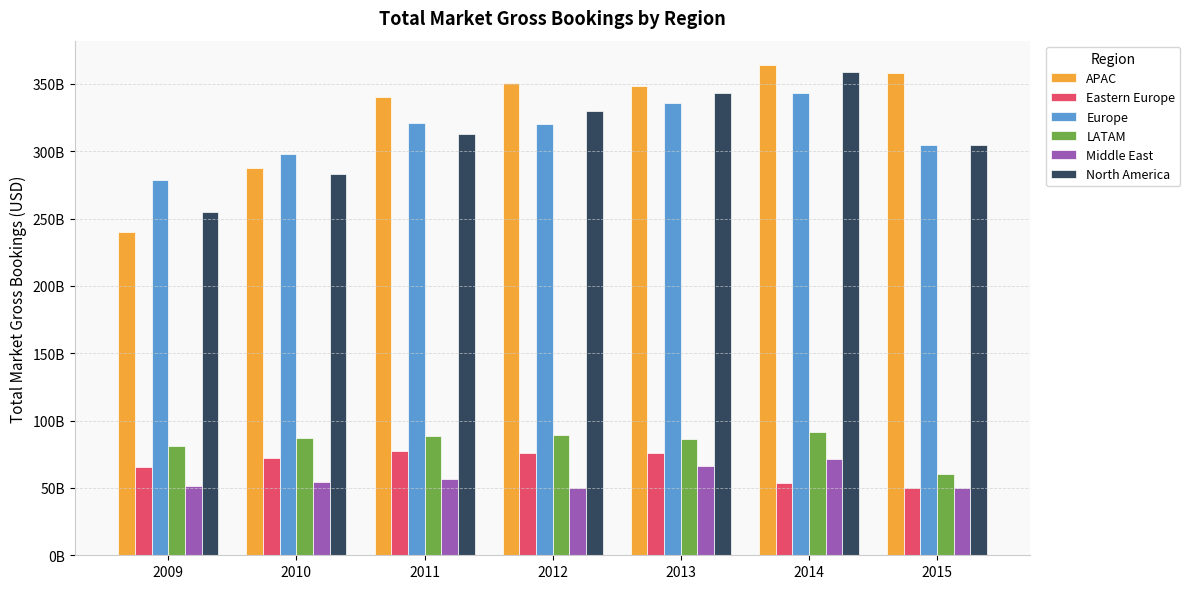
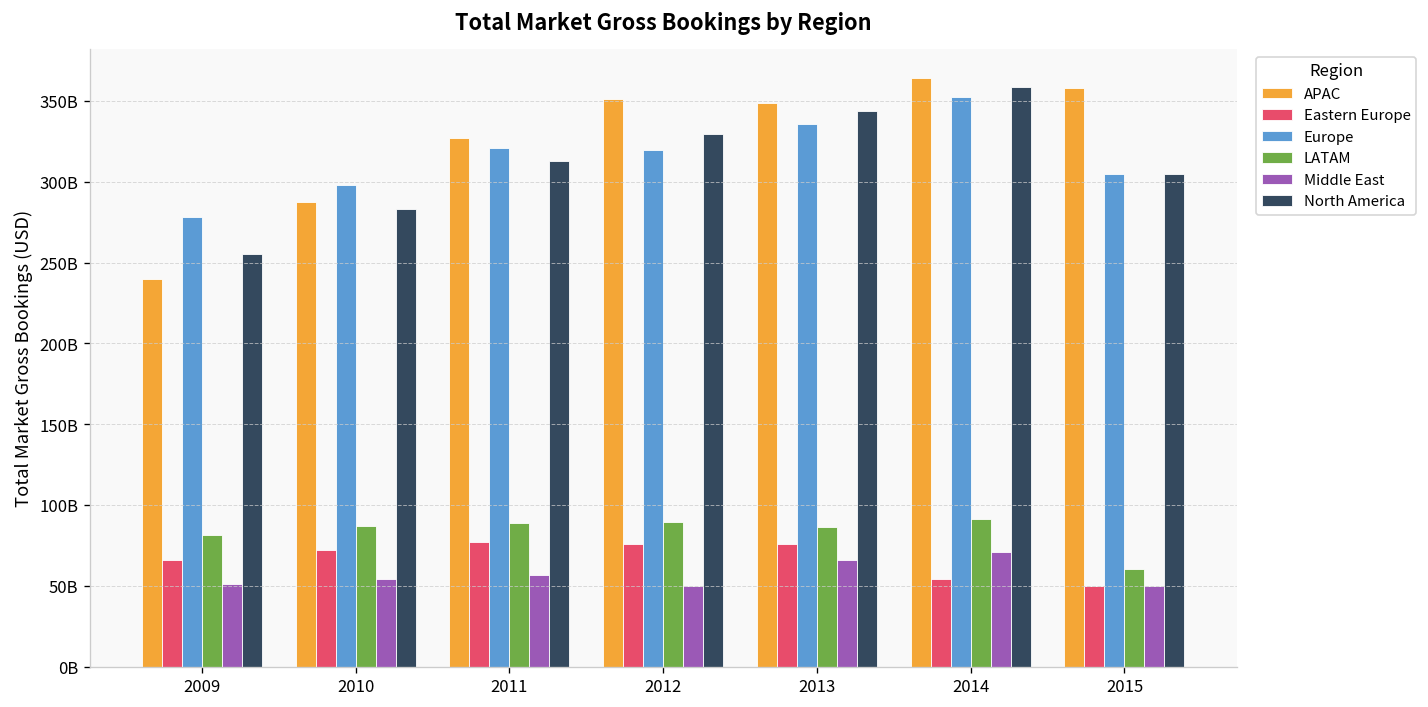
  {
    "APAC": {
      "2009": 240000000000,
      "2010": 287000000000,
-     "2011": 340000000000,
+     "2011": 327000000000,
      "2012": 351000000000,
      "2013": 349000000000,
      "2014": 364000000000,
      "2015": 358000000000
    },
    "Eastern Europe": {
      "2009": 66000000000,
      "2010": 72000000000,
      "2011": 77000000000,
      "2012": 76000000000,
      "2013": 76000000000,
      "2014": 54000000000,
      "2015": 50000000000
    },
    "Europe": {
      "2009": 278000000000,
      "2010": 298000000000,
      "2011": 321000000000,
      "2012": 320000000000,
      "2013": 336000000000,
-     "2014": 344000000000,
+     "2014": 352000000000,
      "2015": 305000000000
    },
    "LATAM": {
      "2009": 81000000000,
      "2010": 87000000000,
      "2011": 89000000000,
      "2012": 90000000000,
      "2013": 86000000000,
      "2014": 92000000000,
      "2015": 60000000000
    },
    "Middle East": {
      "2009": 51000000000,
      "2010": 54000000000,
      "2011": 56000000000,
      "2012": 50000000000,
      "2013": 66000000000,
      "2014": 71000000000,
      "2015": 50000000000
    },
    "North America": {
      "2009": 255000000000,
      "2010": 283000000000,
      "2011": 313000000000,
      "2012": 330000000000,
      "2013": 344000000000,
      "2014": 359000000000,
      "2015": 305000000000
    }
  }
